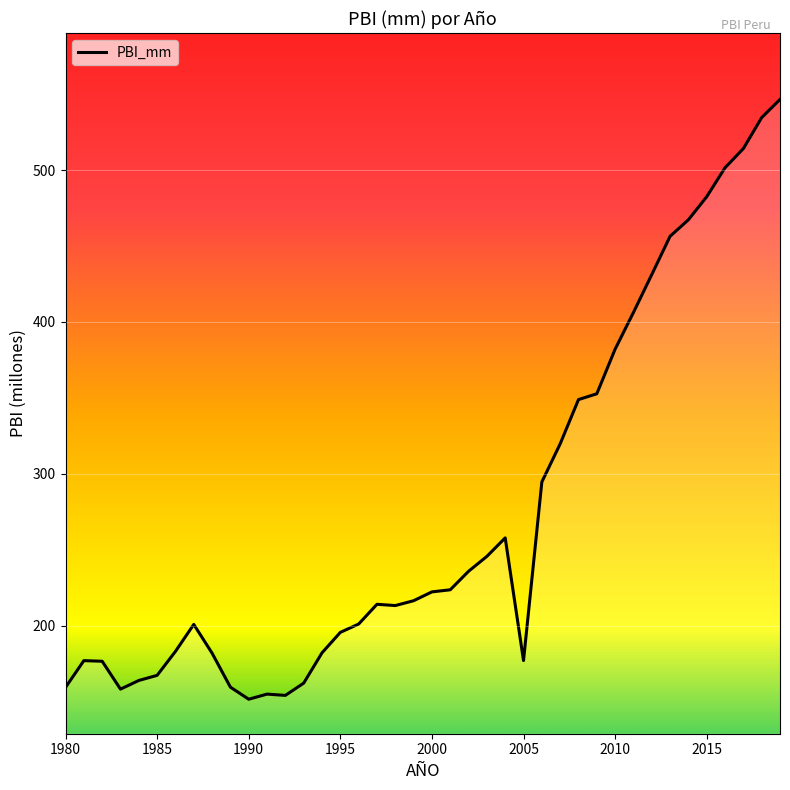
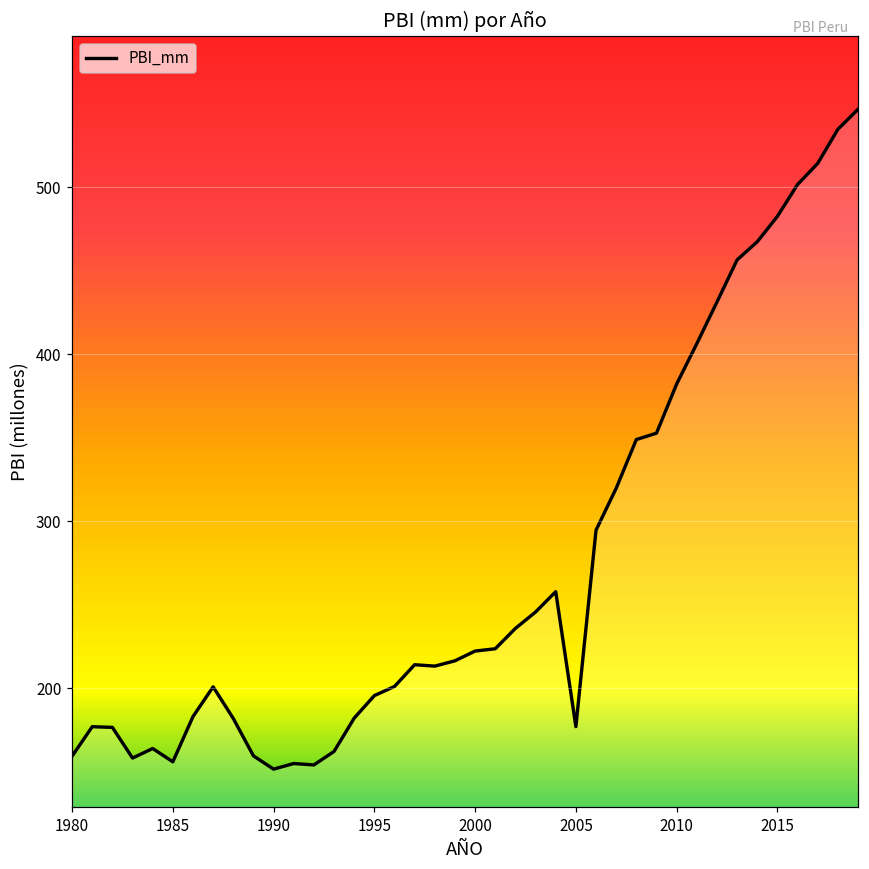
  {
    "1980": 159,
-   "1985": 167,
+   "1985": 156,
    "1990": 151,
    "1995": 196,
    "2000": 222,
    "2005": 177,
    "2010": 382,
    "2015": 483
  }
